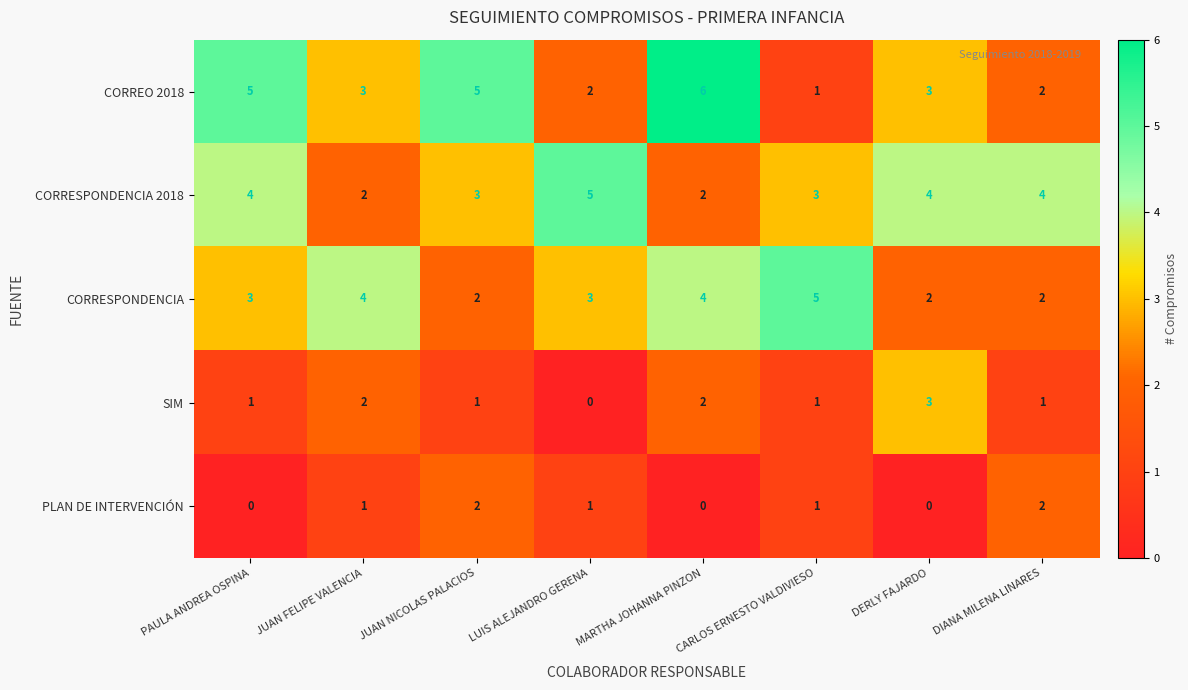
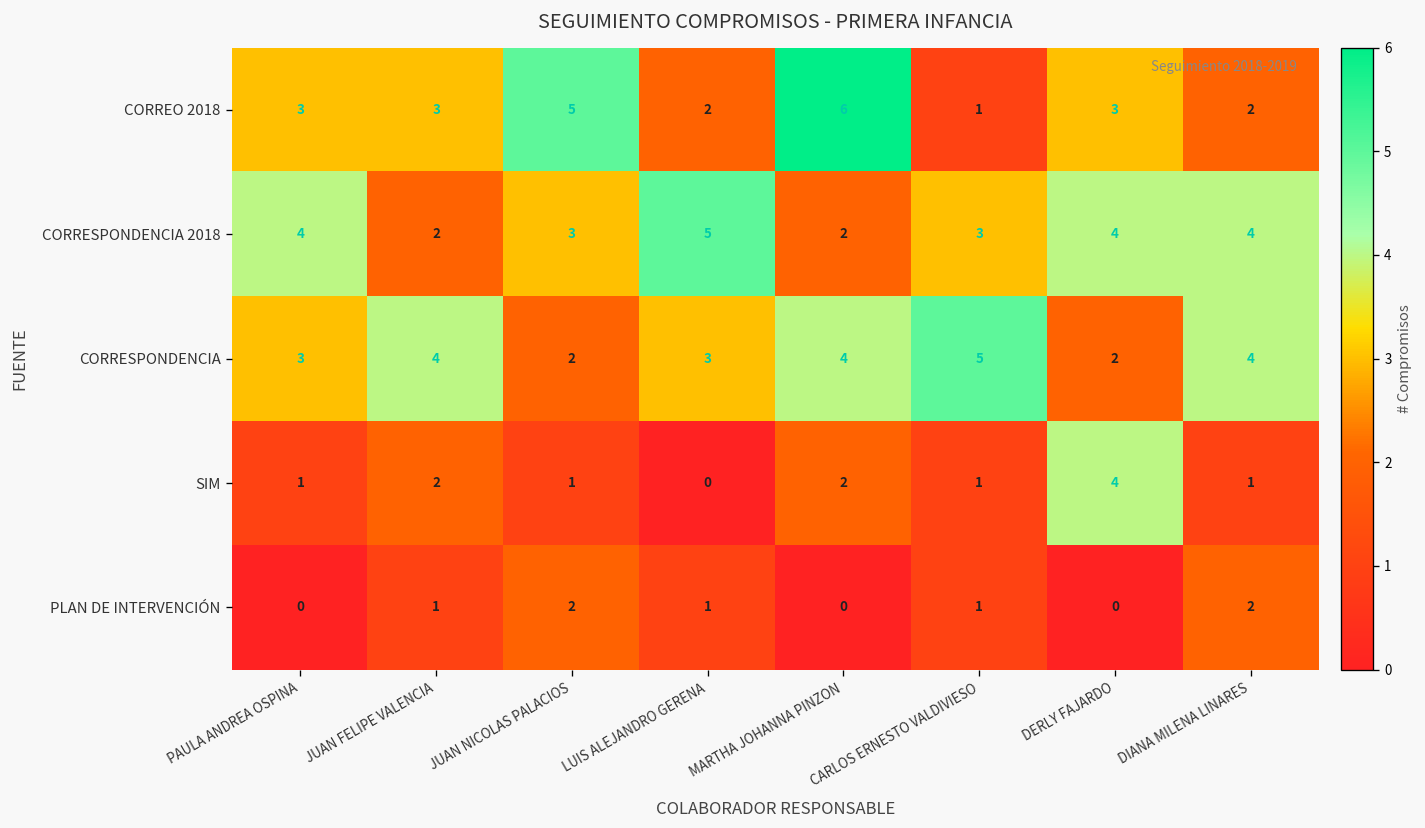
  {
    "CORREO 2018": {
-     "PAULA ANDREA OSPINA": 5,
+     "PAULA ANDREA OSPINA": 3,
      "JUAN FELIPE VALENCIA": 3,
      "JUAN NICOLAS PALACIOS": 5,
      "LUIS ALEJANDRO GERENA": 2,
      "CARLOS ERNESTO VALDIVIESO": 1,
      "DERLY FAJARDO": 3
    },
    "CORRESPONDENCIA 2018": {
      "PAULA ANDREA OSPINA": 4,
      "JUAN FELIPE VALENCIA": 2,
      "JUAN NICOLAS PALACIOS": 3,
      "LUIS ALEJANDRO GERENA": 5,
      "MARTHA JOHANNA PINZON": 2,
      "CARLOS ERNESTO VALDIVIESO": 3,
      "DERLY FAJARDO": 4,
      "DIANA MILENA LINARES": 4
    },
    "CORRESPONDENCIA": {
      "PAULA ANDREA OSPINA": 3,
      "JUAN FELIPE VALENCIA": 4,
      "JUAN NICOLAS PALACIOS": 2,
      "LUIS ALEJANDRO GERENA": 3,
      "MARTHA JOHANNA PINZON": 4,
      "CARLOS ERNESTO VALDIVIESO": 5,
      "DERLY FAJARDO": 2,
-     "DIANA MILENA LINARES": 2
+     "DIANA MILENA LINARES": 4
    },
    "SIM": {
      "PAULA ANDREA OSPINA": 1,
      "JUAN FELIPE VALENCIA": 2,
      "JUAN NICOLAS PALACIOS": 1,
      "LUIS ALEJANDRO GERENA": 0,
      "MARTHA JOHANNA PINZON": 2,
      "CARLOS ERNESTO VALDIVIESO": 1,
-     "DERLY FAJARDO": 3,
+     "DERLY FAJARDO": 4,
      "DIANA MILENA LINARES": 1
    },
    "PLAN DE INTERVENCIÓN": {
      "PAULA ANDREA OSPINA": 0,
      "JUAN FELIPE VALENCIA": 1,
      "JUAN NICOLAS PALACIOS": 2,
      "LUIS ALEJANDRO GERENA": 1,
      "MARTHA JOHANNA PINZON": 0,
      "CARLOS ERNESTO VALDIVIESO": 1,
      "DERLY FAJARDO": 0,
      "DIANA MILENA LINARES": 2
    }
  }
